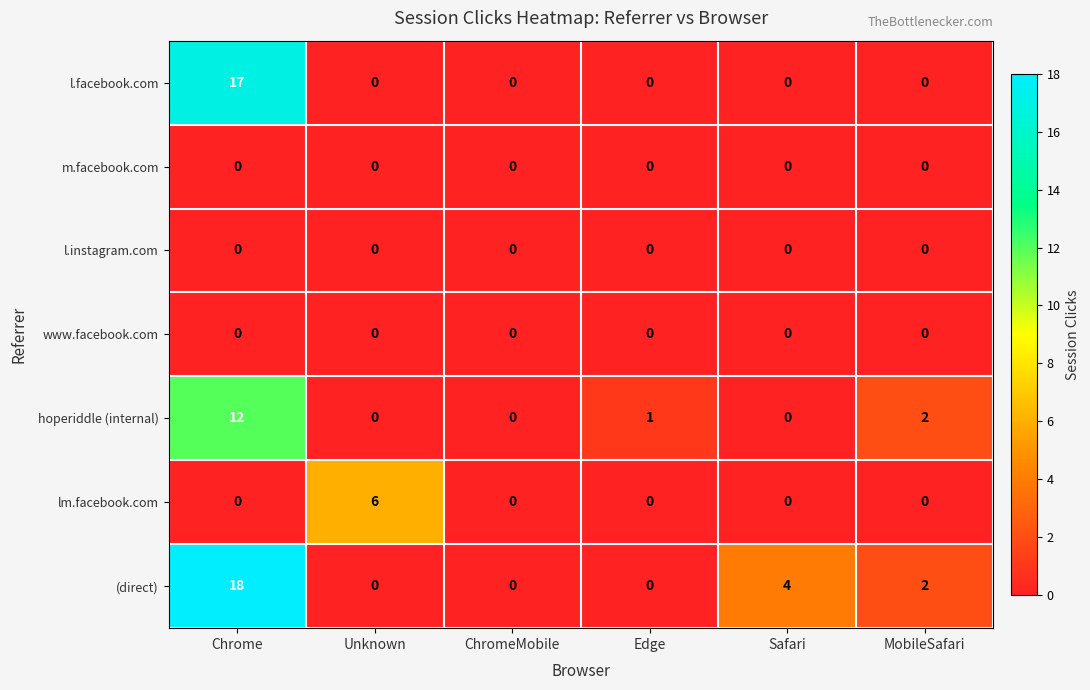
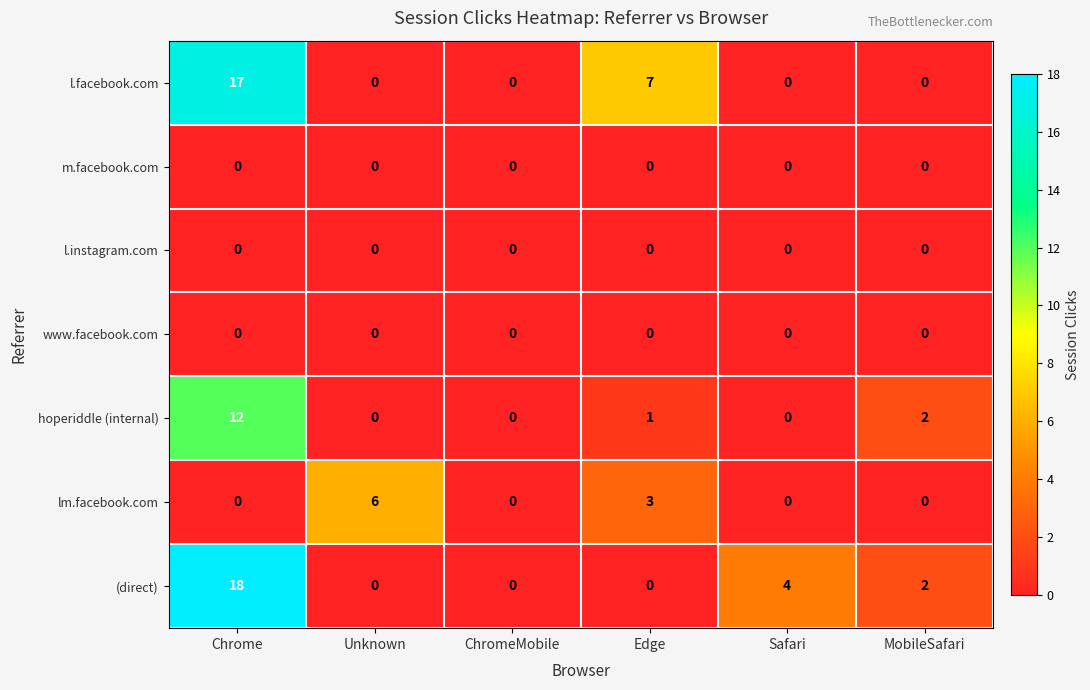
  {
    "l.facebook.com": {
      "Chrome": 17,
      "Unknown": 0,
      "ChromeMobile": 0,
-     "Edge": 0,
+     "Edge": 7,
      "Safari": 0,
      "MobileSafari": 0
    },
    "m.facebook.com": {
      "Chrome": 0,
      "Unknown": 0,
      "ChromeMobile": 0,
      "Edge": 0,
      "Safari": 0,
      "MobileSafari": 0
    },
    "l.instagram.com": {
      "Chrome": 0,
      "Unknown": 0,
      "ChromeMobile": 0,
      "Edge": 0,
      "Safari": 0,
      "MobileSafari": 0
    },
    "www.facebook.com": {
      "Chrome": 0,
      "Unknown": 0,
      "ChromeMobile": 0,
      "Edge": 0,
      "Safari": 0,
      "MobileSafari": 0
    },
    "hoperiddle (internal)": {
      "Chrome": 12,
      "Unknown": 0,
      "ChromeMobile": 0,
      "Edge": 1,
      "Safari": 0,
      "MobileSafari": 2
    },
    "lm.facebook.com": {
      "Chrome": 0,
      "Unknown": 6,
      "ChromeMobile": 0,
-     "Edge": 0,
+     "Edge": 3,
      "Safari": 0,
      "MobileSafari": 0
    },
    "(direct)": {
      "Chrome": 18,
      "Unknown": 0,
      "ChromeMobile": 0,
      "Edge": 0,
      "Safari": 4,
      "MobileSafari": 2
    }
  }
